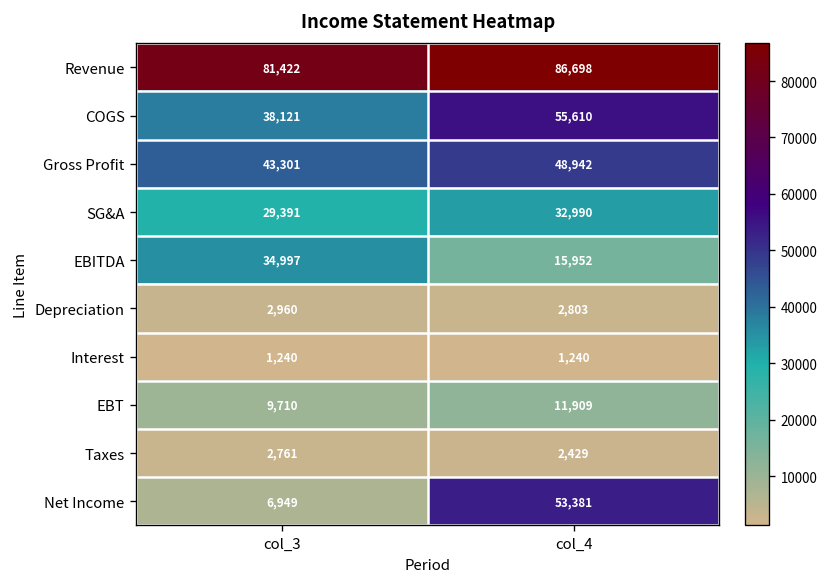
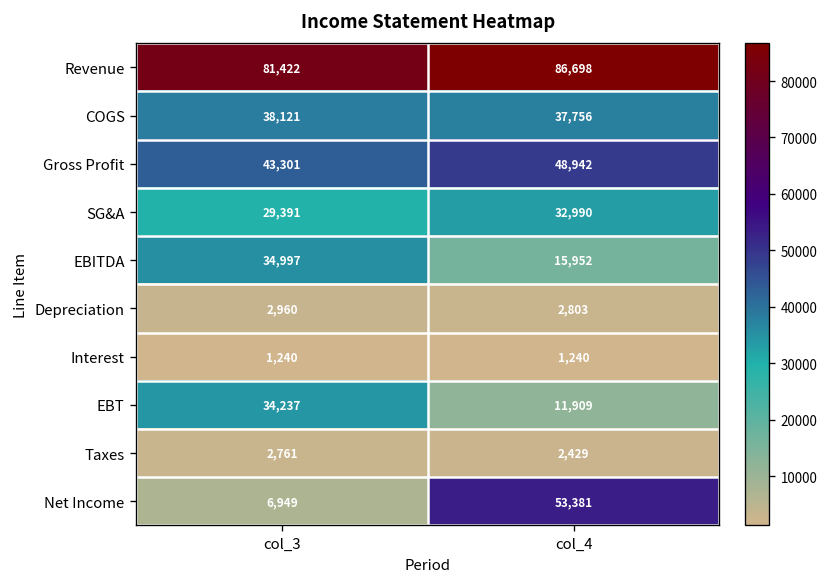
  {
    "Revenue": {
      "col_3": "81,422",
      "col_4": "86,698"
    },
    "COGS": {
      "col_3": "38,121",
-     "col_4": "55,610"
+     "col_4": "37,756"
    },
    "Gross Profit": {
      "col_3": "43,301",
      "col_4": "48,942"
    },
    "SG&A": {
      "col_3": "29,391",
      "col_4": "32,990"
    },
    "EBITDA": {
      "col_3": "34,997",
      "col_4": "15,952"
    },
    "Depreciation": {
      "col_3": "2,960",
      "col_4": "2,803"
    },
    "Interest": {
      "col_3": "1,240",
      "col_4": "1,240"
    },
    "EBT": {
-     "col_3": "9,710",
+     "col_3": "34,237",
      "col_4": "11,909"
    },
    "Taxes": {
      "col_3": "2,761",
      "col_4": "2,429"
    },
    "Net Income": {
      "col_3": "6,949",
      "col_4": "53,381"
    }
  }
